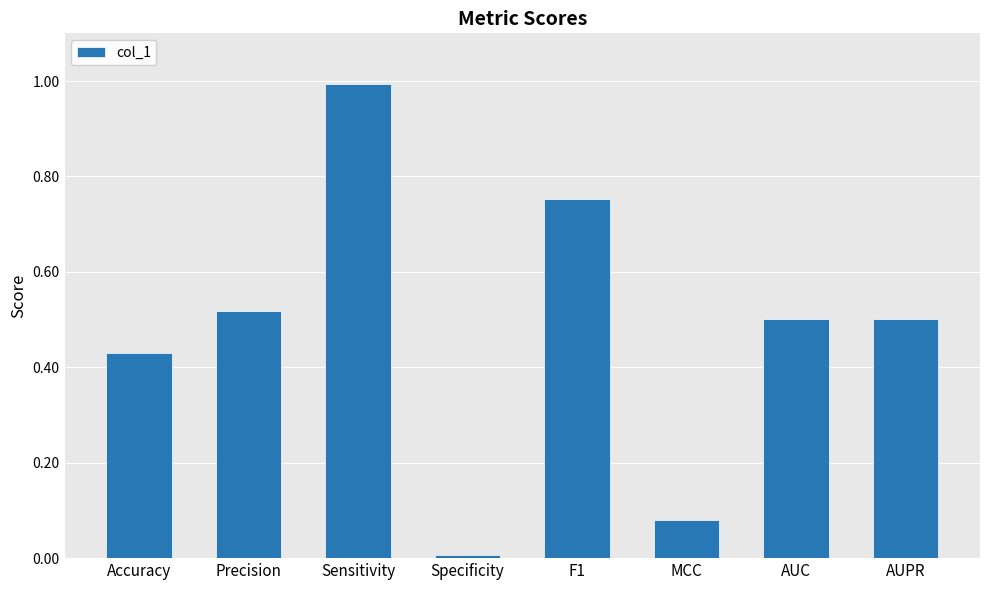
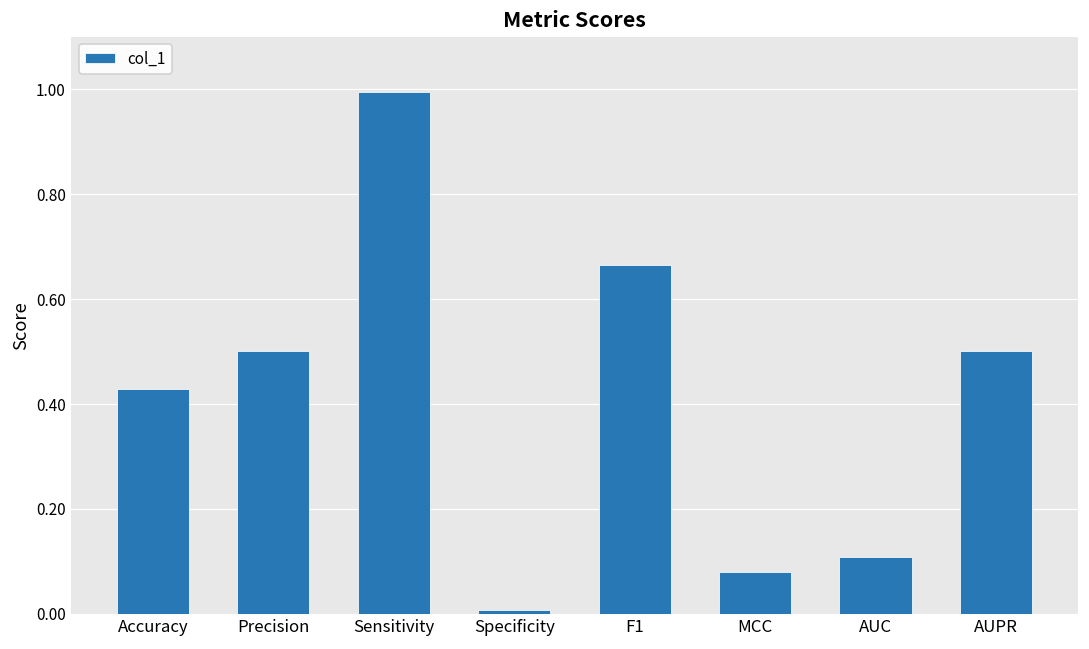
  {
    "Accuracy": 0.43,
-   "Precision": 0.52,
+   "Precision": 0.50,
    "Sensitivity": 0.99,
    "Specificity": 0.01,
-   "F1": 0.75,
+   "F1": 0.67,
    "MCC": 0.08,
-   "AUC": 0.50,
+   "AUC": 0.11,
    "AUPR": 0.50
  }
